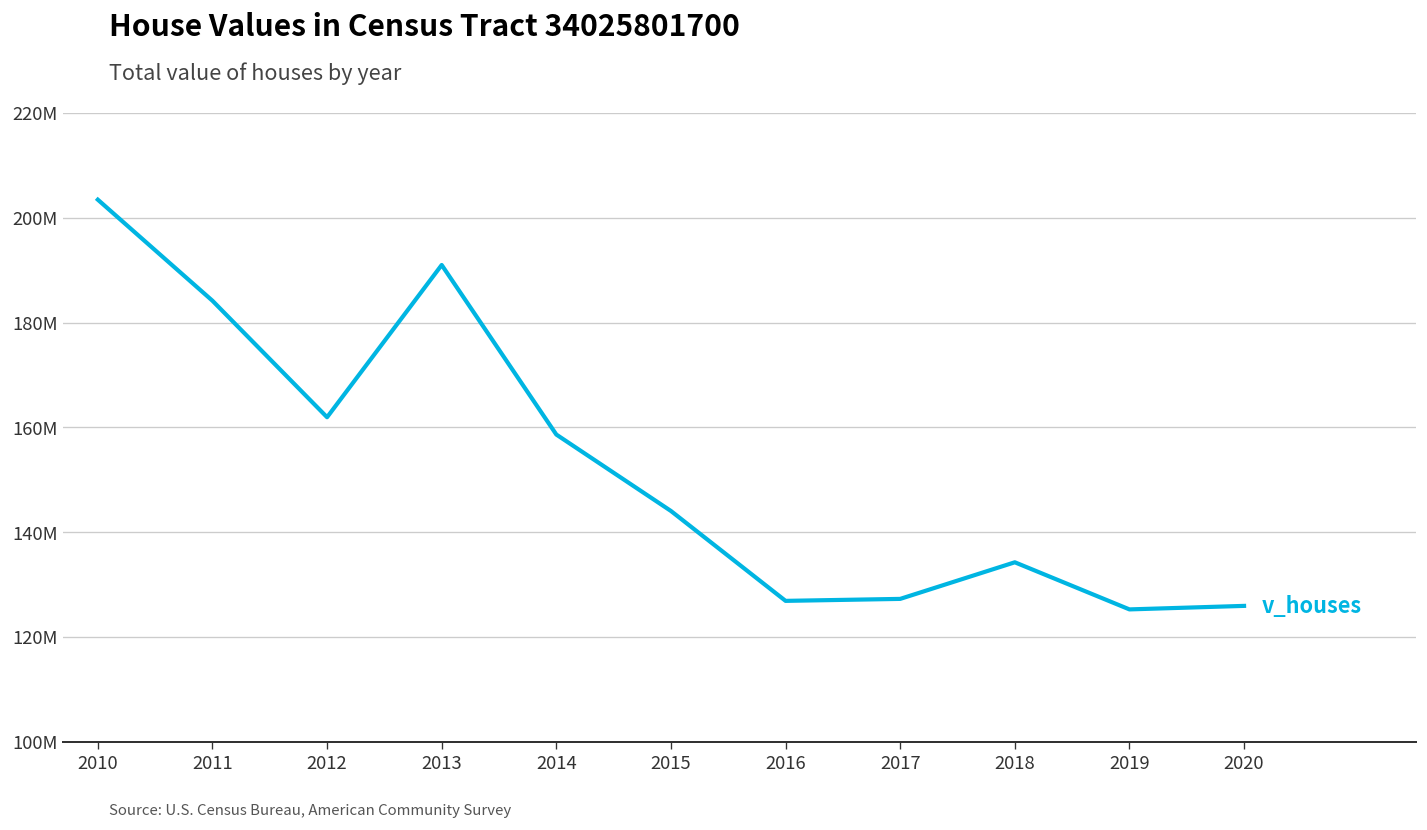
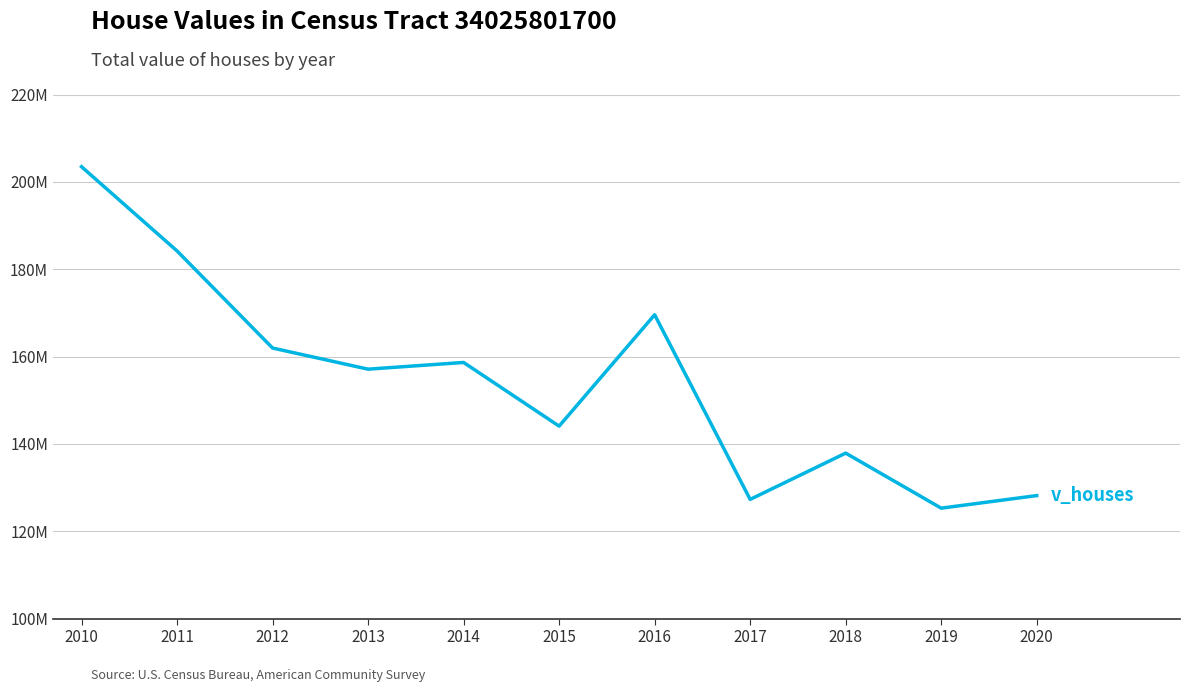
  {
    "2010": 203000000,
    "2011": 184000000,
    "2012": 162000000,
-   "2013": 191000000,
+   "2013": 157000000,
    "2014": 159000000,
    "2015": 144000000,
-   "2016": 127000000,
+   "2016": 170000000,
    "2017": 127000000,
-   "2018": 134000000,
+   "2018": 138000000,
    "2019": 125000000,
-   "2020": 126000000
+   "2020": 128000000
  }
